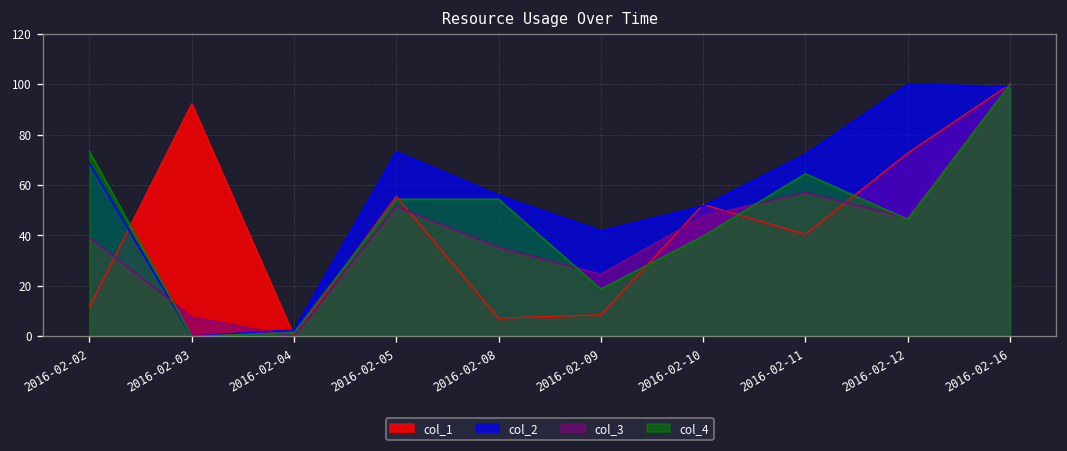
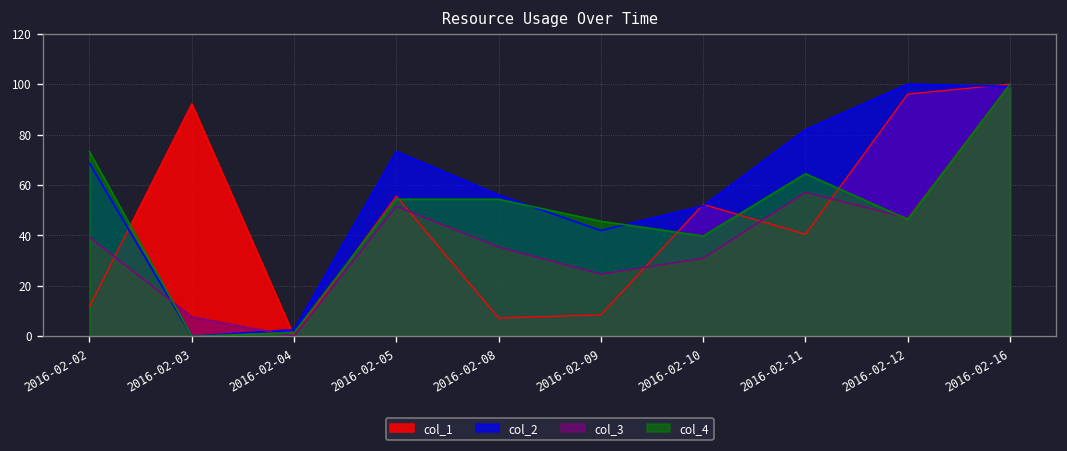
  {
    "col_1": {
      "2016-02-02": 12,
      "2016-02-03": 92,
      "2016-02-08": 7,
      "2016-02-09": 9,
      "2016-02-11": 40,
-     "2016-02-12": 73
+     "2016-02-12": 96
    },
    "col_2": {
      "2016-02-02": 69,
      "2016-02-05": 73,
      "2016-02-08": 56,
      "2016-02-09": 42,
-     "2016-02-11": 72,
+     "2016-02-11": 82,
      "2016-02-12": 100
    },
    "col_3": {
      "2016-02-02": 39,
      "2016-02-03": 8,
      "2016-02-05": 52,
      "2016-02-08": 35,
      "2016-02-09": 25,
-     "2016-02-10": 48,
+     "2016-02-10": 31,
      "2016-02-11": 57
    },
    "col_4": {
      "2016-02-02": 73,
      "2016-02-08": 54,
-     "2016-02-09": 19,
+     "2016-02-09": 46,
      "2016-02-10": 40,
      "2016-02-11": 64
    }
  }
